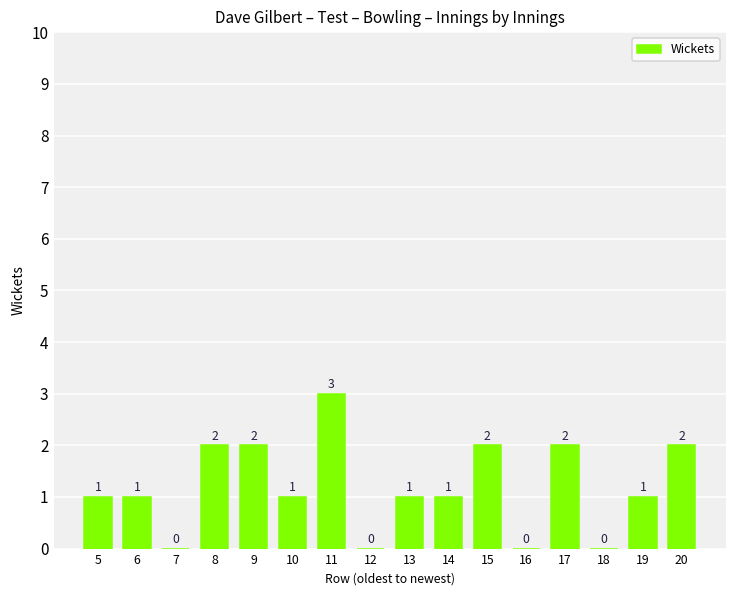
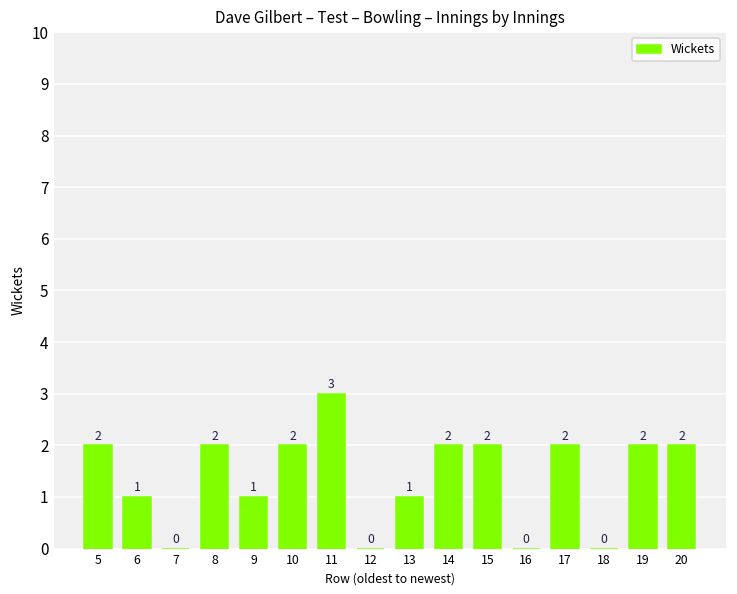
  {
-   "5": 1,
+   "5": 2,
    "6": 1,
    "7": 0,
    "8": 2,
-   "9": 2,
-   "10": 1,
+   "9": 1,
+   "10": 2,
    "11": 3,
    "12": 0,
    "13": 1,
-   "14": 1,
+   "14": 2,
    "15": 2,
    "16": 0,
    "17": 2,
    "18": 0,
-   "19": 1,
+   "19": 2,
    "20": 2
  }
